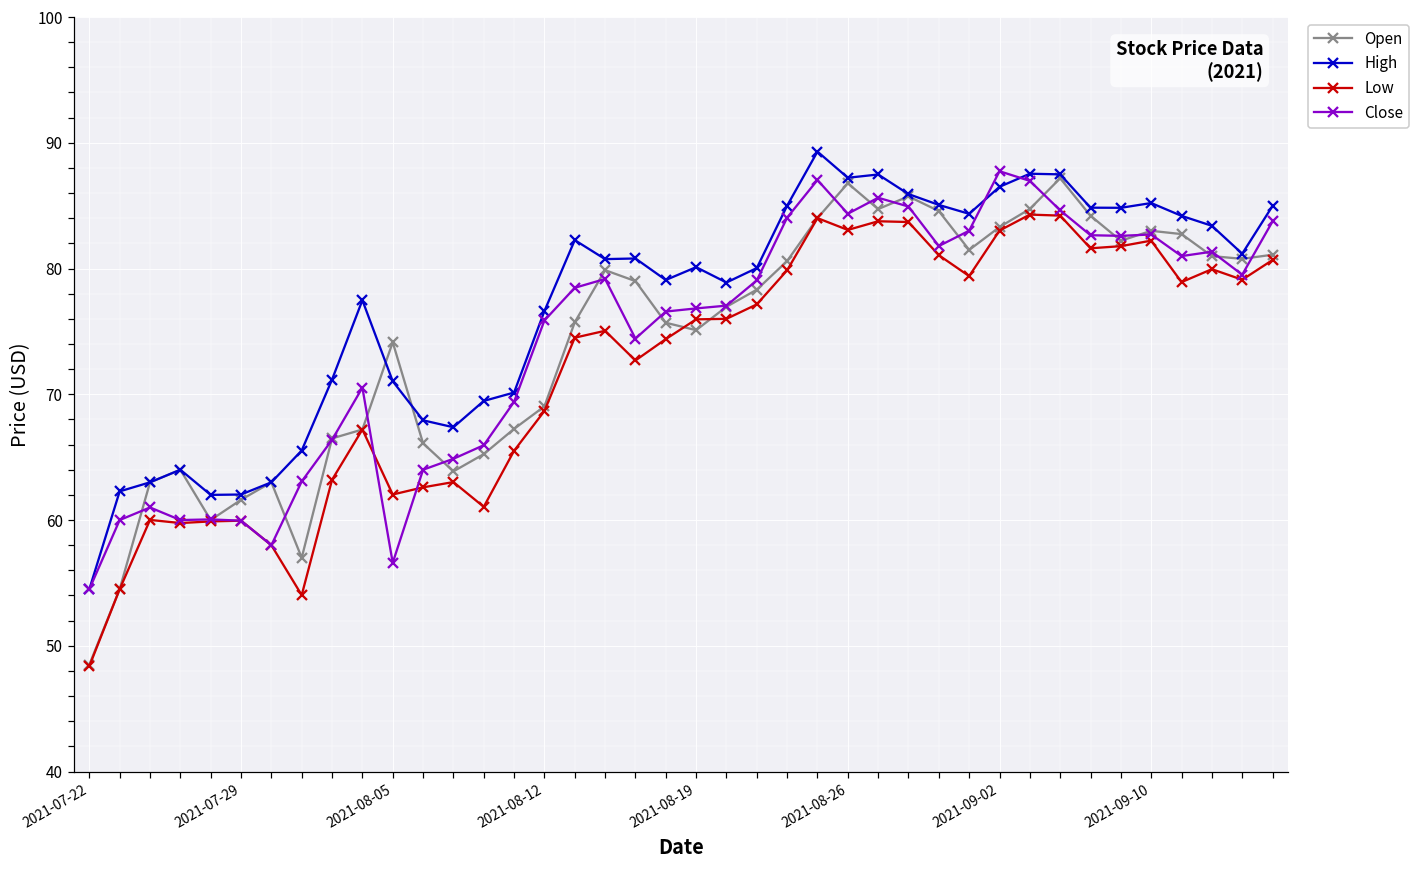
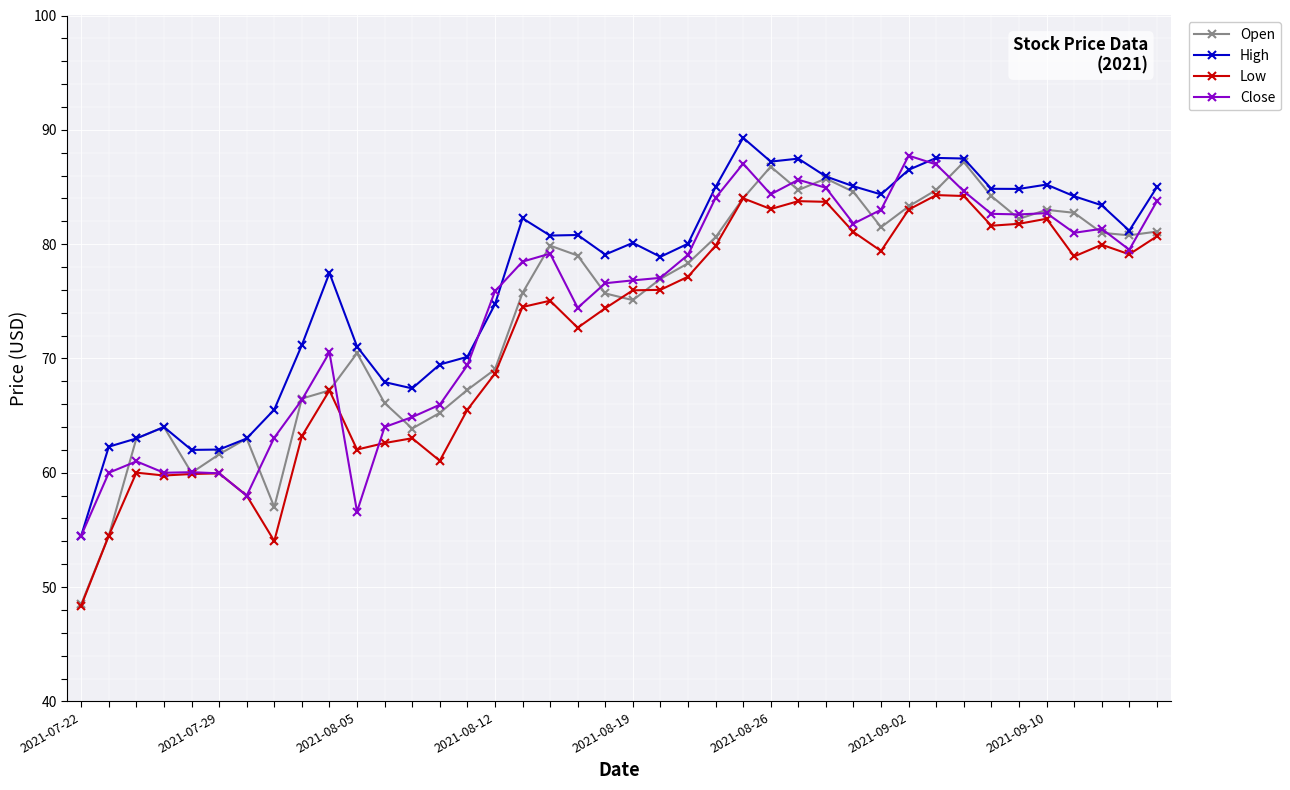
  {
    "Open": {
      "2021-07-29": 61.6,
-     "2021-08-05": 74.1,
+     "2021-08-05": 70.5,
      "2021-08-12": 69.0,
      "2021-08-19": 75.1,
      "2021-08-26": 86.8,
      "2021-09-02": 83.3,
      "2021-09-10": 83.0
    },
    "High": {
      "2021-07-29": 62.0,
      "2021-08-05": 71.0,
-     "2021-08-12": 76.6,
+     "2021-08-12": 74.7,
      "2021-08-19": 80.1,
      "2021-08-26": 87.2,
      "2021-09-02": 86.5,
      "2021-09-10": 85.2
    },
    "Low": {
      "2021-08-05": 62.0,
      "2021-08-12": 68.7,
      "2021-08-19": 76.0,
      "2021-08-26": 83.1,
      "2021-09-02": 83.0,
      "2021-09-10": 82.2
    },
    "Close": {
      "2021-08-05": 56.6,
      "2021-08-12": 75.9,
      "2021-08-19": 76.8,
      "2021-08-26": 84.4,
      "2021-09-02": 87.7,
      "2021-09-10": 82.7
    }
  }
